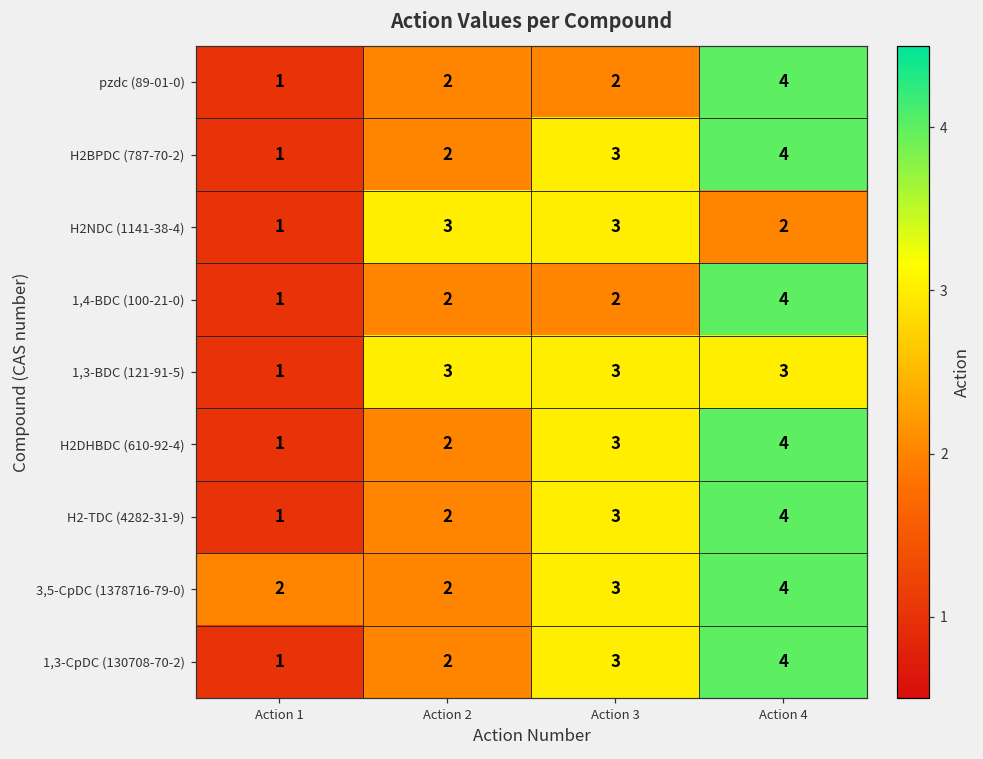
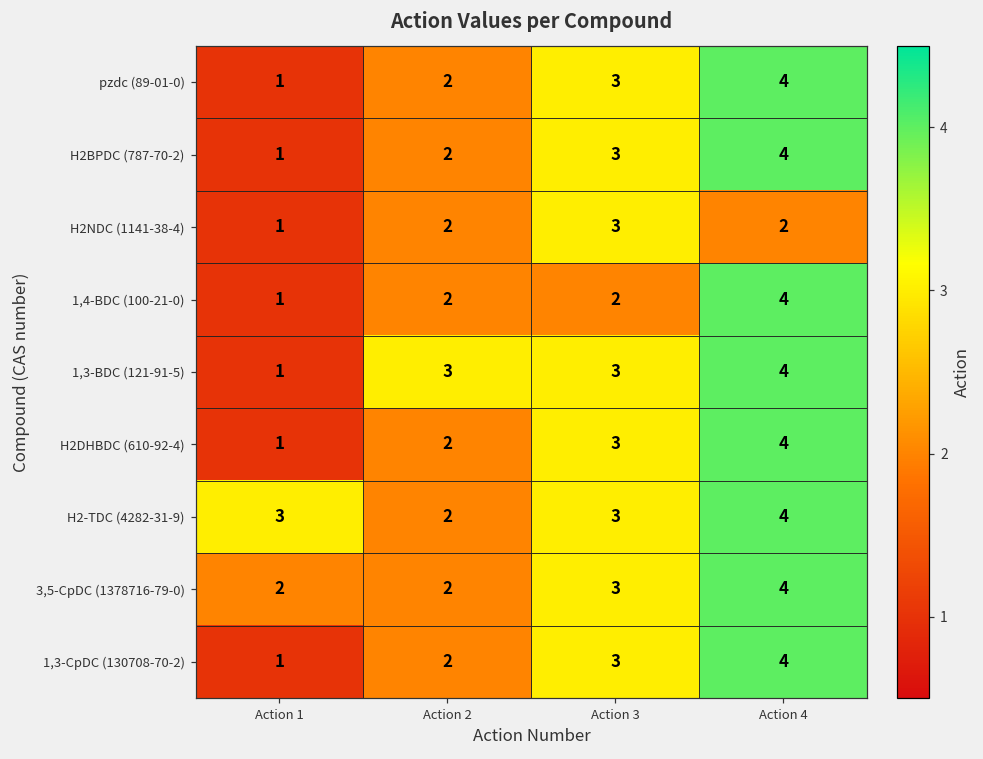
  {
    "pzdc (89-01-0)": {
      "Action 1": 1,
      "Action 2": 2,
-     "Action 3": 2,
+     "Action 3": 3,
      "Action 4": 4
    },
    "H2BPDC (787-70-2)": {
      "Action 1": 1,
      "Action 2": 2,
      "Action 3": 3,
      "Action 4": 4
    },
    "H2NDC (1141-38-4)": {
      "Action 1": 1,
-     "Action 2": 3,
+     "Action 2": 2,
      "Action 3": 3,
      "Action 4": 2
    },
    "1,4-BDC (100-21-0)": {
      "Action 1": 1,
      "Action 2": 2,
      "Action 3": 2,
      "Action 4": 4
    },
    "1,3-BDC (121-91-5)": {
      "Action 1": 1,
      "Action 2": 3,
      "Action 3": 3,
-     "Action 4": 3
+     "Action 4": 4
    },
    "H2DHBDC (610-92-4)": {
      "Action 1": 1,
      "Action 2": 2,
      "Action 3": 3,
      "Action 4": 4
    },
    "H2-TDC (4282-31-9)": {
-     "Action 1": 1,
+     "Action 1": 3,
      "Action 2": 2,
      "Action 3": 3,
      "Action 4": 4
    },
    "3,5-CpDC (1378716-79-0)": {
      "Action 1": 2,
      "Action 2": 2,
      "Action 3": 3,
      "Action 4": 4
    },
    "1,3-CpDC (130708-70-2)": {
      "Action 1": 1,
      "Action 2": 2,
      "Action 3": 3,
      "Action 4": 4
    }
  }
